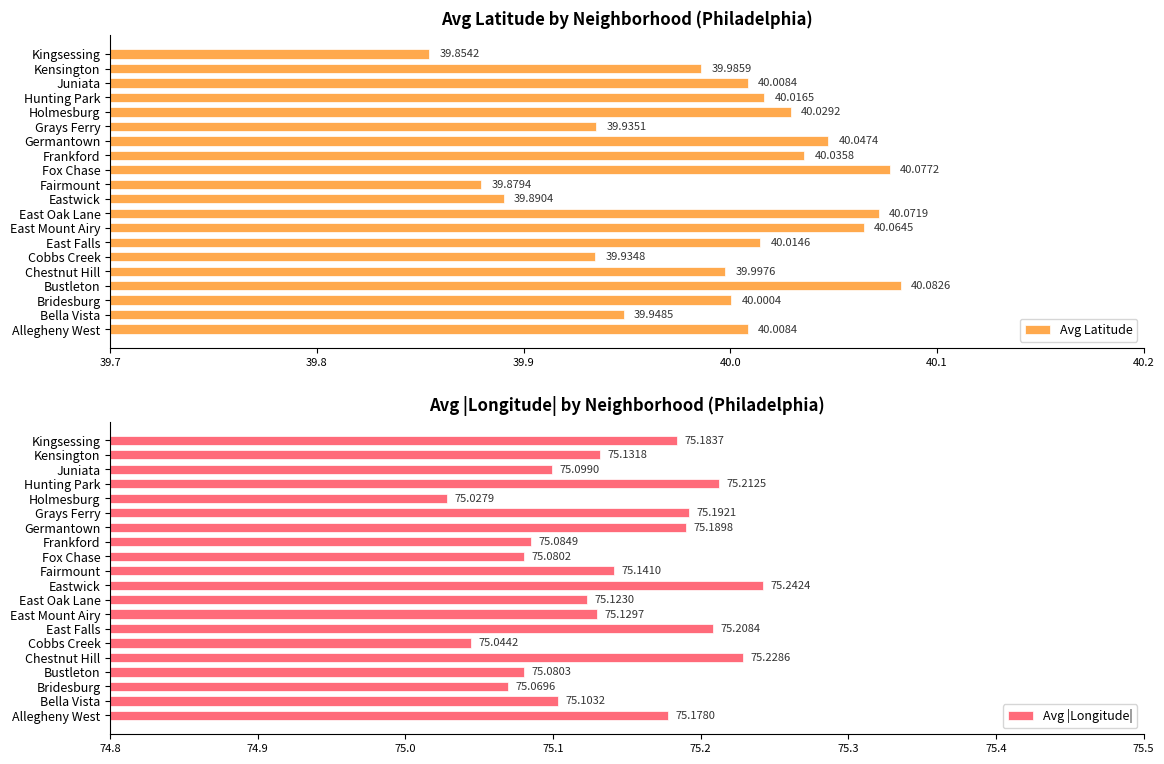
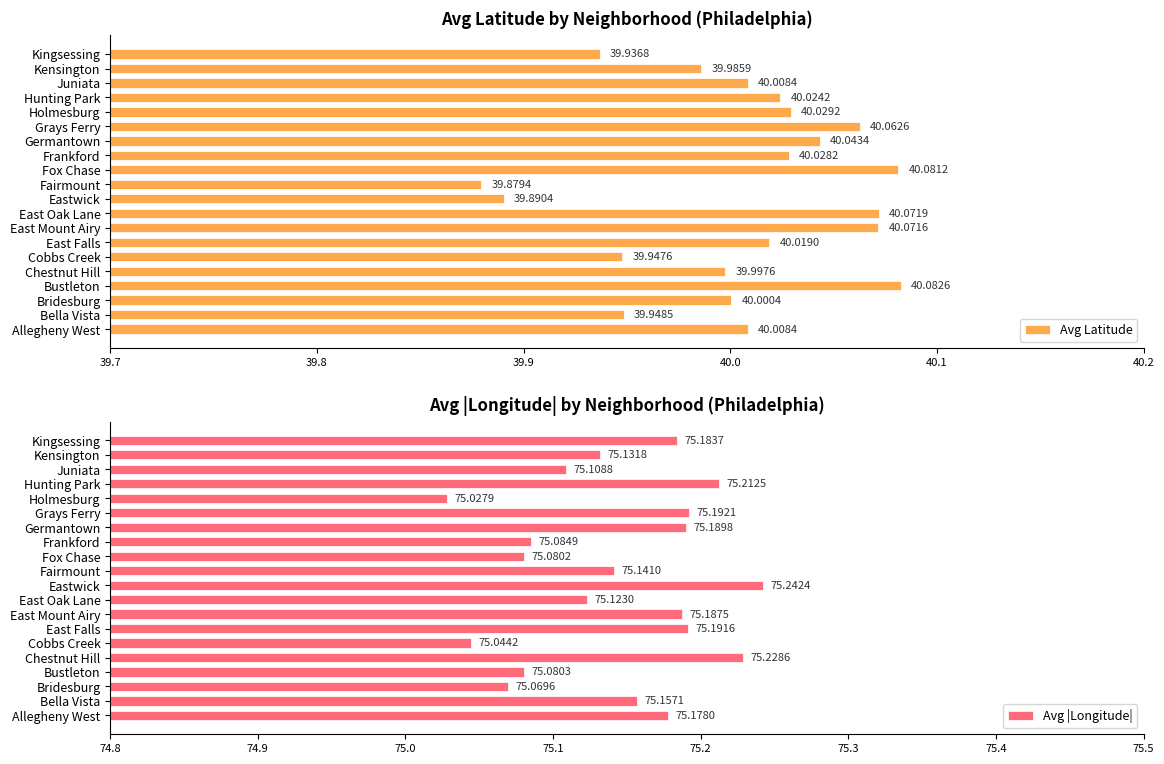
  {
    "Avg Latitude by Neighborhood (Philadelphia)": {
-     "Kingsessing": 39.8542,
+     "Kingsessing": 39.9368,
      "Kensington": 39.9859,
      "Juniata": 40.0084,
-     "Hunting Park": 40.0165,
+     "Hunting Park": 40.0242,
      "Holmesburg": 40.0292,
-     "Grays Ferry": 39.9351,
-     "Germantown": 40.0474,
-     "Frankford": 40.0358,
-     "Fox Chase": 40.0772,
+     "Grays Ferry": 40.0626,
+     "Germantown": 40.0434,
+     "Frankford": 40.0282,
+     "Fox Chase": 40.0812,
      "Fairmount": 39.8794,
      "Eastwick": 39.8904,
      "East Oak Lane": 40.0719,
-     "East Mount Airy": 40.0645,
-     "East Falls": 40.0146,
-     "Cobbs Creek": 39.9348,
+     "East Mount Airy": 40.0716,
+     "East Falls": 40.0190,
+     "Cobbs Creek": 39.9476,
      "Chestnut Hill": 39.9976,
      "Bustleton": 40.0826,
      "Bridesburg": 40.0004,
      "Bella Vista": 39.9485,
      "Allegheny West": 40.0084
    },
    "Avg |Longitude| by Neighborhood (Philadelphia)": {
      "Kingsessing": 75.1837,
      "Kensington": 75.1318,
-     "Juniata": 75.0990,
+     "Juniata": 75.1088,
      "Hunting Park": 75.2125,
      "Holmesburg": 75.0279,
      "Grays Ferry": 75.1921,
      "Germantown": 75.1898,
      "Frankford": 75.0849,
      "Fox Chase": 75.0802,
      "Fairmount": 75.1410,
      "Eastwick": 75.2424,
      "East Oak Lane": 75.1230,
-     "East Mount Airy": 75.1297,
-     "East Falls": 75.2084,
+     "East Mount Airy": 75.1875,
+     "East Falls": 75.1916,
      "Cobbs Creek": 75.0442,
      "Chestnut Hill": 75.2286,
      "Bustleton": 75.0803,
      "Bridesburg": 75.0696,
-     "Bella Vista": 75.1032,
+     "Bella Vista": 75.1571,
      "Allegheny West": 75.1780
    }
  }
